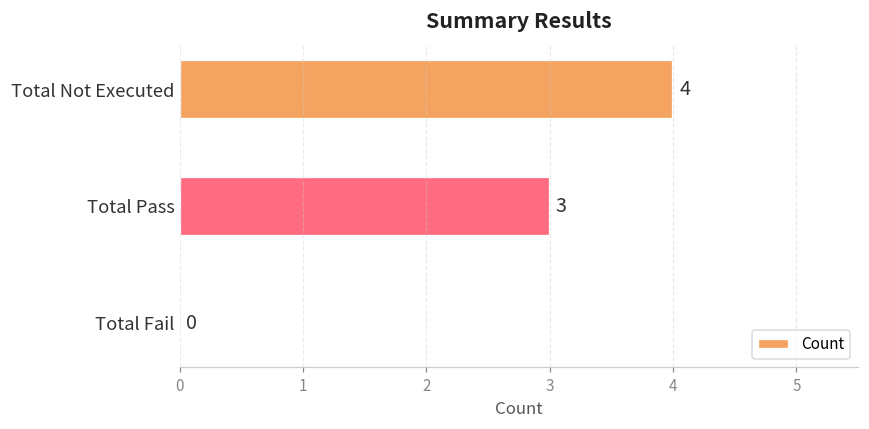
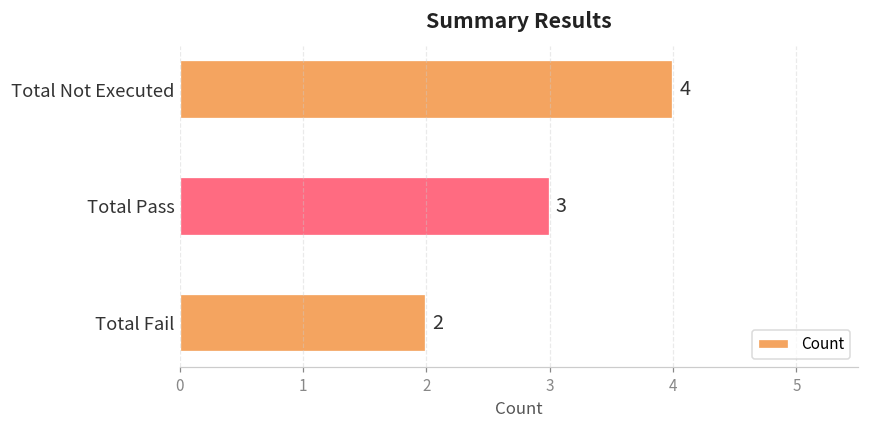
  {
    "Total Not Executed": 4,
    "Total Pass": 3,
-   "Total Fail": 0
+   "Total Fail": 2
  }
